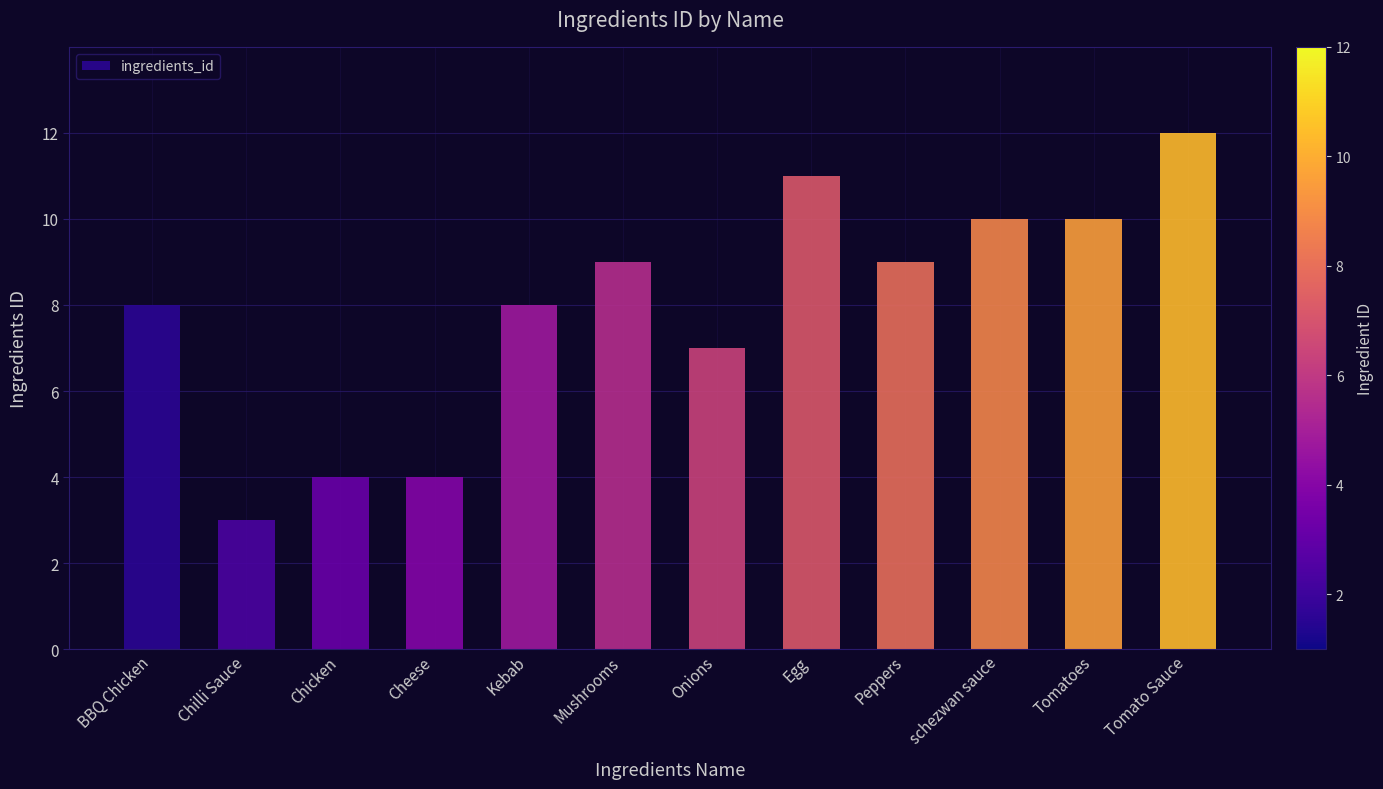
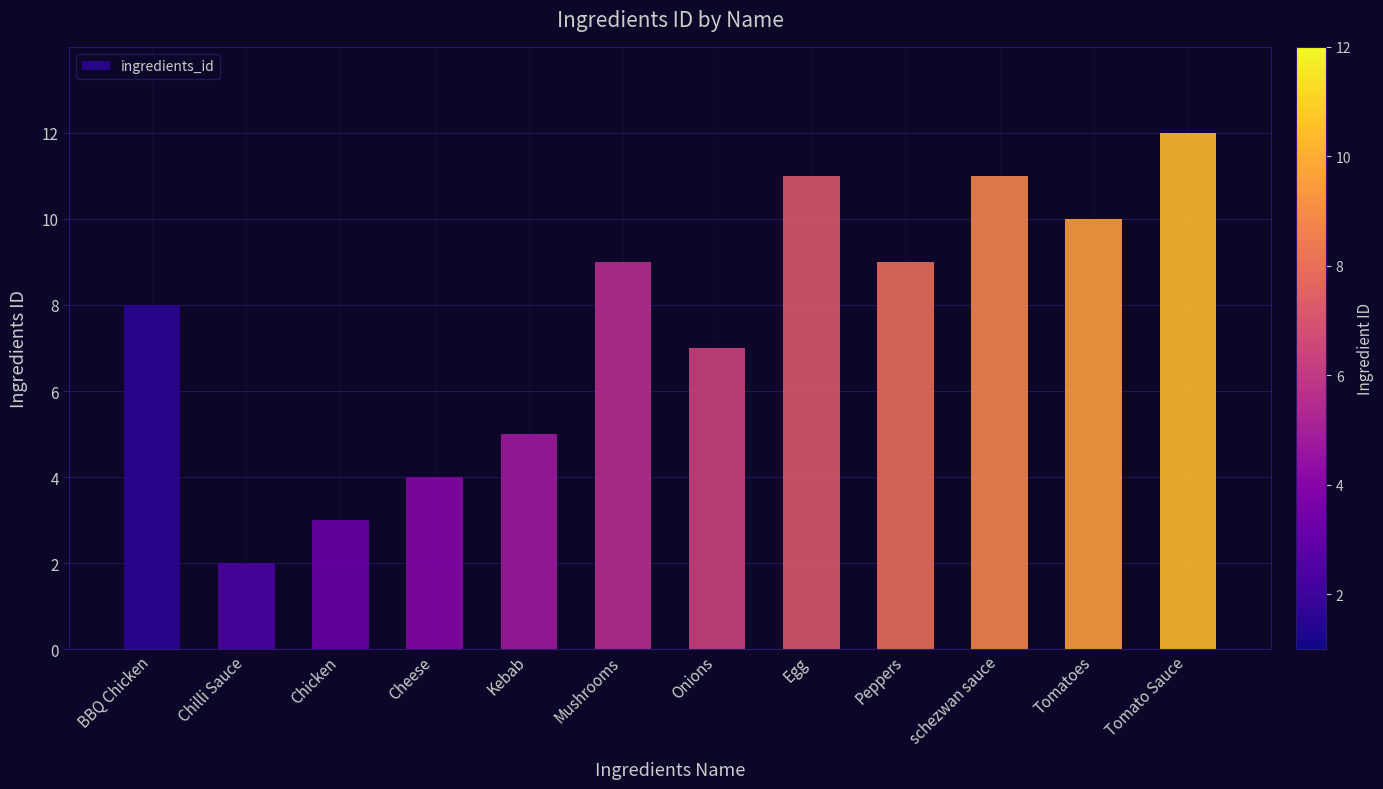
  {
    "BBQ Chicken": 8,
-   "Chilli Sauce": 3,
-   "Chicken": 4,
+   "Chilli Sauce": 2,
+   "Chicken": 3,
    "Cheese": 4,
-   "Kebab": 8,
+   "Kebab": 5,
    "Mushrooms": 9,
    "Onions": 7,
    "Egg": 11,
    "Peppers": 9,
-   "schezwan sauce": 10,
+   "schezwan sauce": 11,
    "Tomatoes": 10,
    "Tomato Sauce": 12
  }
